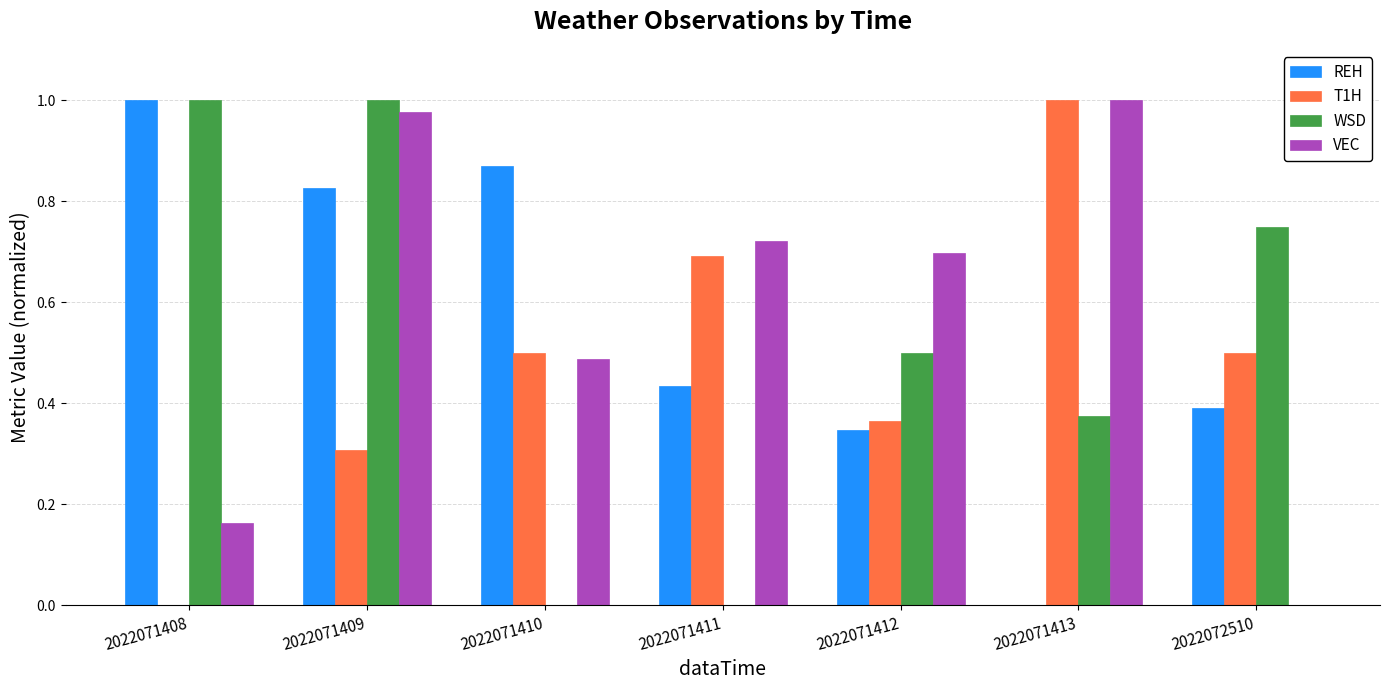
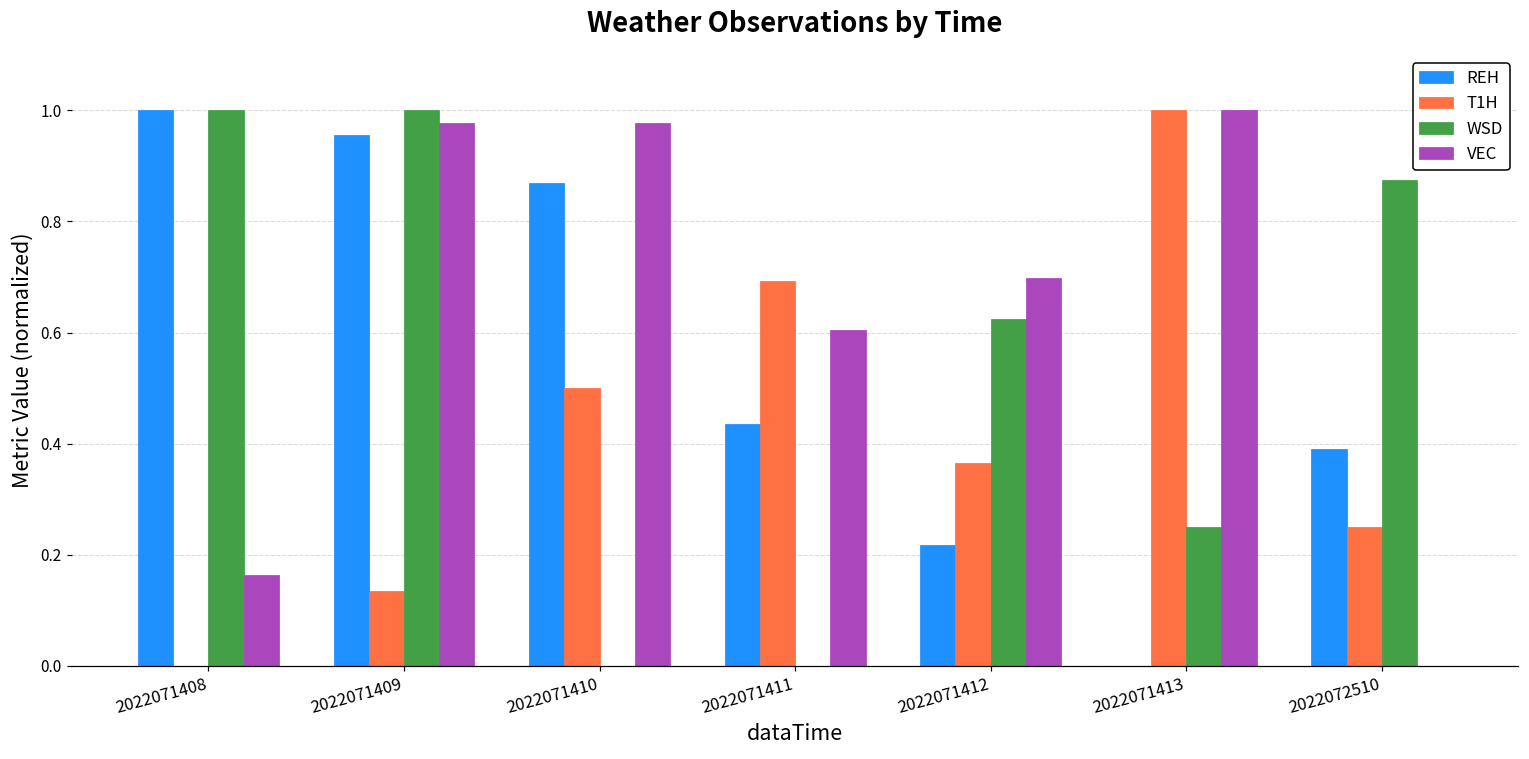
  {
    "REH": {
      "2022071408": 1.00,
-     "2022071409": 0.83,
+     "2022071409": 0.96,
      "2022071410": 0.87,
      "2022071411": 0.43,
-     "2022071412": 0.35,
+     "2022071412": 0.22,
      "2022071413": 0.00,
      "2022072510": 0.39
    },
    "T1H": {
      "2022071408": 0.00,
-     "2022071409": 0.31,
+     "2022071409": 0.13,
      "2022071410": 0.50,
      "2022071411": 0.69,
      "2022071412": 0.37,
      "2022071413": 1.00,
-     "2022072510": 0.50
+     "2022072510": 0.25
    },
    "WSD": {
      "2022071408": 1.00,
      "2022071409": 1.00,
      "2022071410": 0.00,
      "2022071411": 0.00,
-     "2022071412": 0.50,
-     "2022071413": 0.38,
-     "2022072510": 0.75
+     "2022071412": 0.63,
+     "2022071413": 0.25,
+     "2022072510": 0.87
    },
    "VEC": {
      "2022071408": 0.16,
      "2022071409": 0.98,
-     "2022071410": 0.49,
-     "2022071411": 0.72,
+     "2022071410": 0.98,
+     "2022071411": 0.60,
      "2022071412": 0.70,
      "2022071413": 1.00,
      "2022072510": 0.00
    }
  }
